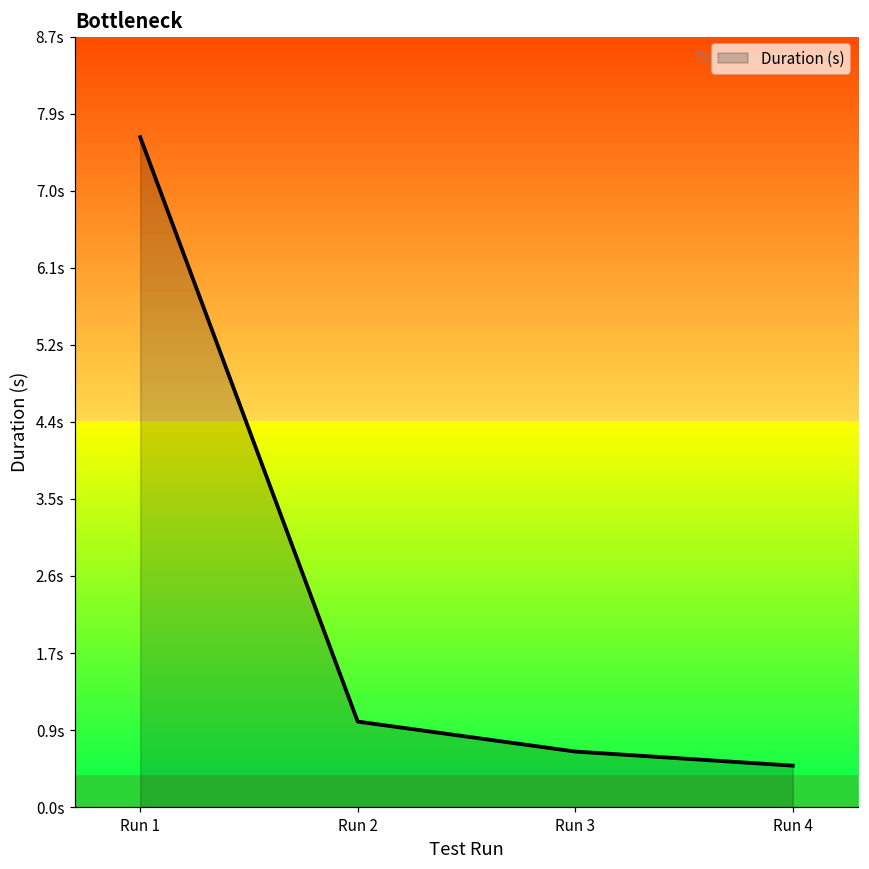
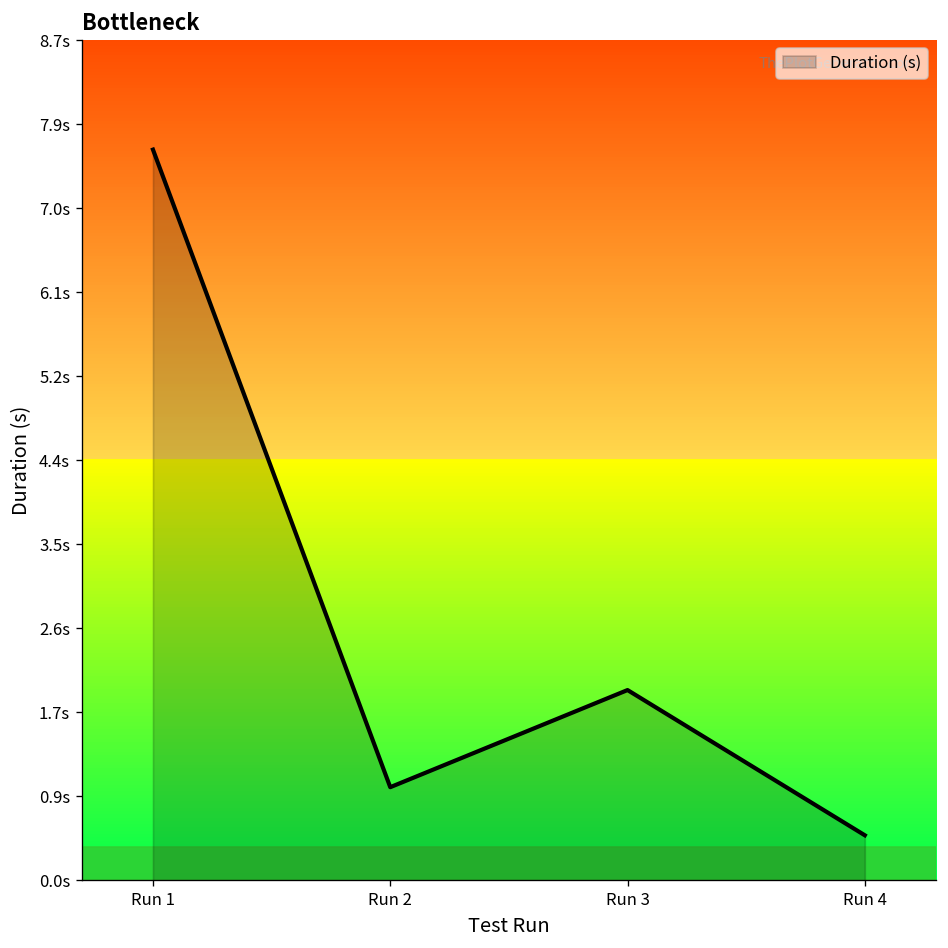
  {
    "Run 1": "7.6s",
    "Run 2": "1.0s",
-   "Run 3": "0.6s",
+   "Run 3": "2.0s",
    "Run 4": "0.5s"
  }
